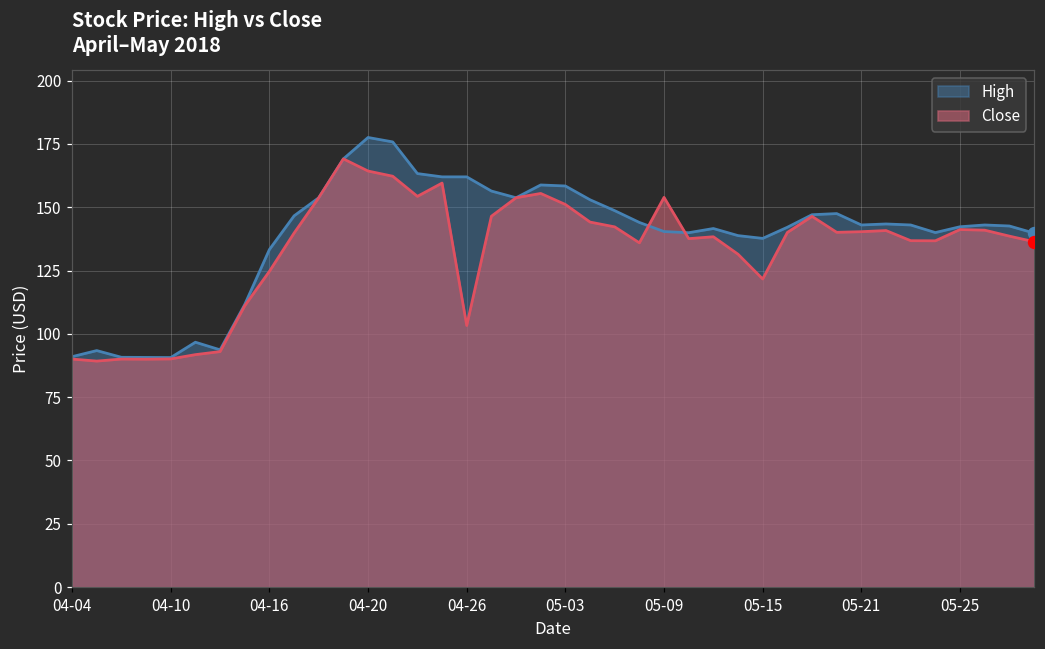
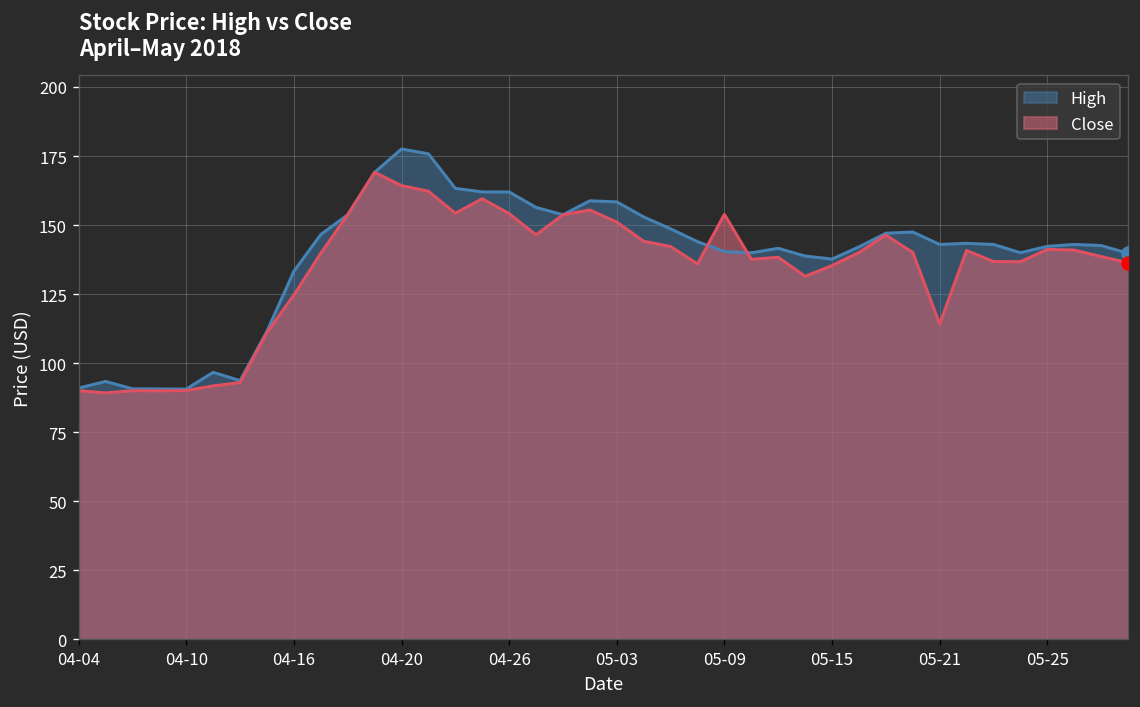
  {
    "Close": {
      "04-16": 125,
      "04-20": 164,
-     "04-26": 103,
+     "04-26": 154,
      "05-03": 151,
      "05-09": 154,
-     "05-15": 122,
-     "05-21": 140,
+     "05-15": 135,
+     "05-21": 114,
      "05-25": 141
    }
  }
